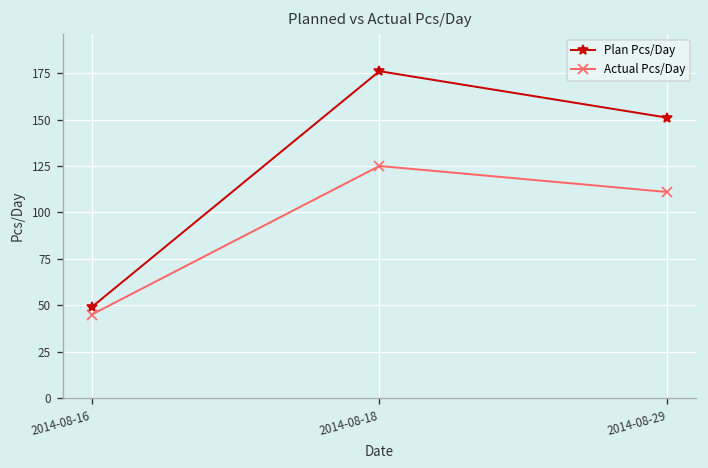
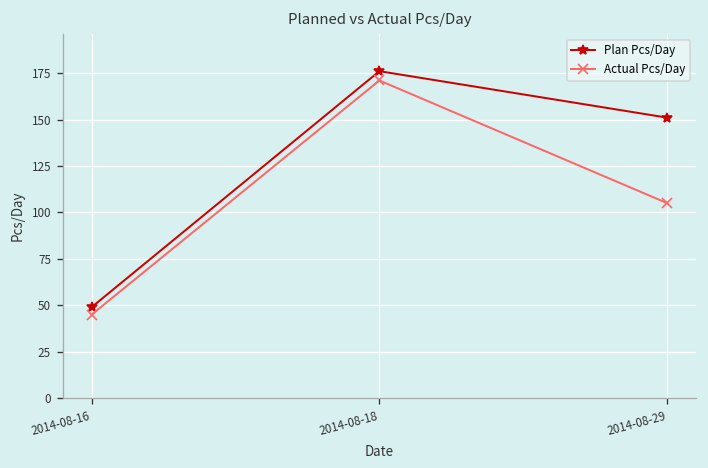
  {
    "Plan Pcs/Day": {
      "2014-08-16": 49,
      "2014-08-18": 176,
      "2014-08-29": 151
    },
    "Actual Pcs/Day": {
      "2014-08-16": 45,
-     "2014-08-18": 125,
-     "2014-08-29": 111
+     "2014-08-18": 171,
+     "2014-08-29": 105
    }
  }
